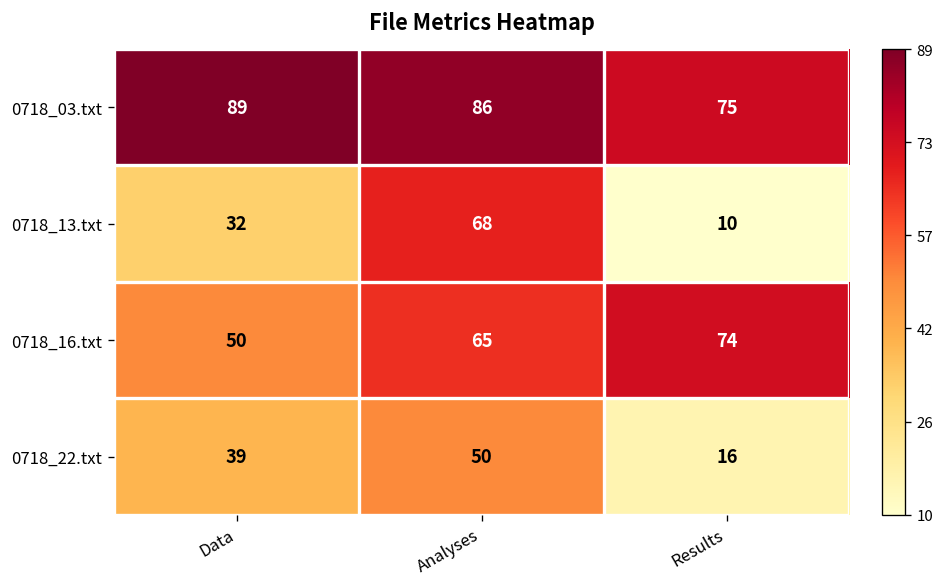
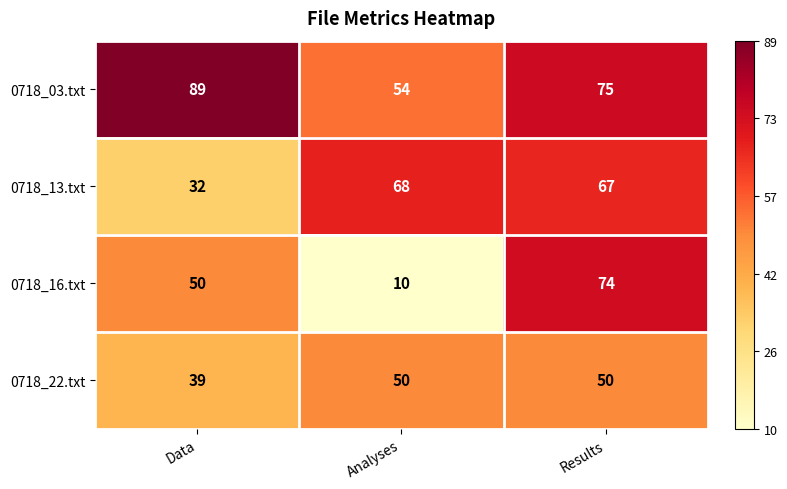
  {
    "0718_03.txt": {
      "Data": 89,
-     "Analyses": 86,
+     "Analyses": 54,
      "Results": 75
    },
    "0718_13.txt": {
      "Data": 32,
      "Analyses": 68,
-     "Results": 10
+     "Results": 67
    },
    "0718_16.txt": {
      "Data": 50,
-     "Analyses": 65,
+     "Analyses": 10,
      "Results": 74
    },
    "0718_22.txt": {
      "Data": 39,
      "Analyses": 50,
-     "Results": 16
+     "Results": 50
    }
  }
